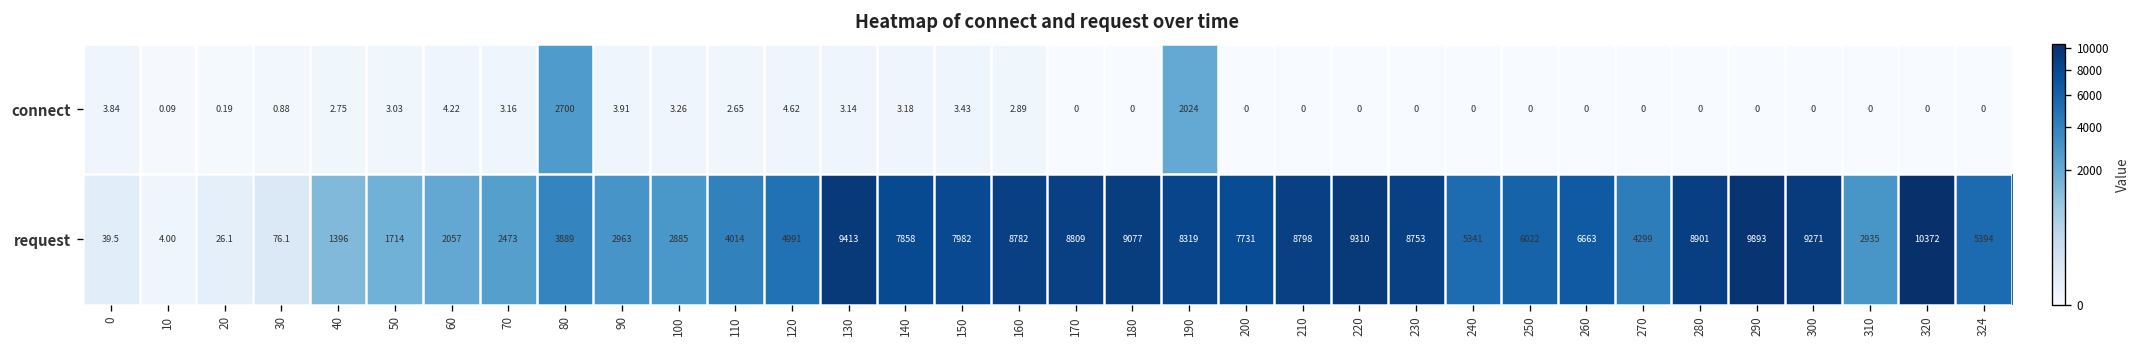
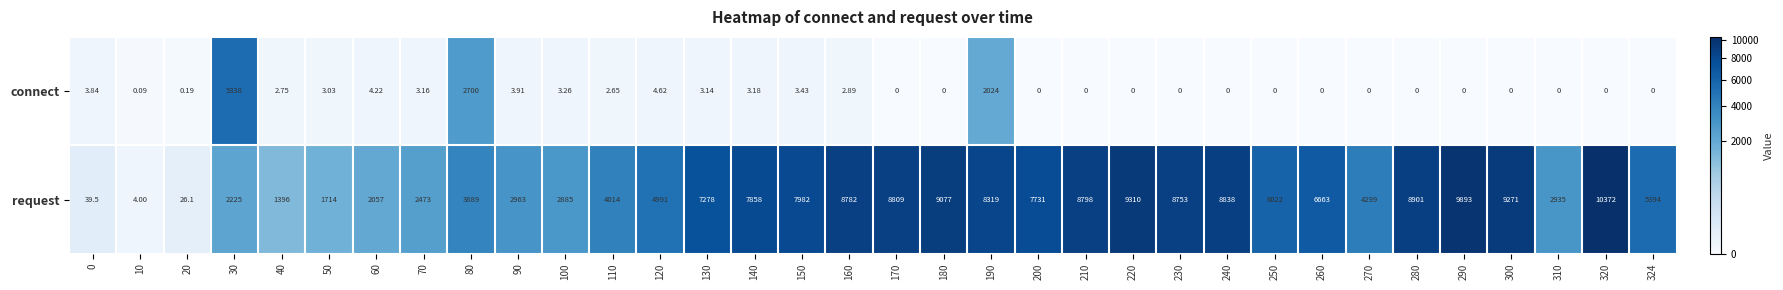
  {
    "connect": {
      "0": 3.84,
      "10": 0.09,
      "20": 0.19,
-     "30": 0.88,
+     "30": 5338,
      "40": 2.75,
      "50": 3.03,
      "60": 4.22,
      "70": 3.16,
      "80": 2700,
      "90": 3.91,
      "100": 3.26,
      "110": 2.65,
      "120": 4.62,
      "130": 3.14,
      "140": 3.18,
      "150": 3.43,
      "160": 2.89,
      "170": 0,
      "180": 0,
      "190": 2024,
      "200": 0,
      "210": 0,
      "220": 0,
      "230": 0,
      "240": 0,
      "250": 0,
      "260": 0,
      "270": 0,
      "280": 0,
      "290": 0,
      "300": 0,
      "310": 0,
      "320": 0,
      "324": 0
    },
    "request": {
      "0": 39.5,
      "10": 4.00,
      "20": 26.1,
-     "30": 76.1,
+     "30": 2225,
      "40": 1396,
      "50": 1714,
      "60": 2057,
      "70": 2473,
      "80": 3889,
      "90": 2963,
      "100": 2885,
      "110": 4014,
      "120": 4991,
-     "130": 9413,
+     "130": 7278,
      "140": 7858,
      "150": 7982,
      "160": 8782,
      "170": 8809,
      "180": 9077,
      "190": 8319,
      "200": 7731,
      "210": 8798,
      "220": 9310,
      "230": 8753,
-     "240": 5341,
+     "240": 8838,
      "250": 6022,
      "260": 6663,
      "270": 4299,
      "280": 8901,
      "290": 9893,
      "300": 9271,
      "310": 2935,
      "320": 10372,
      "324": 5394
    }
  }
